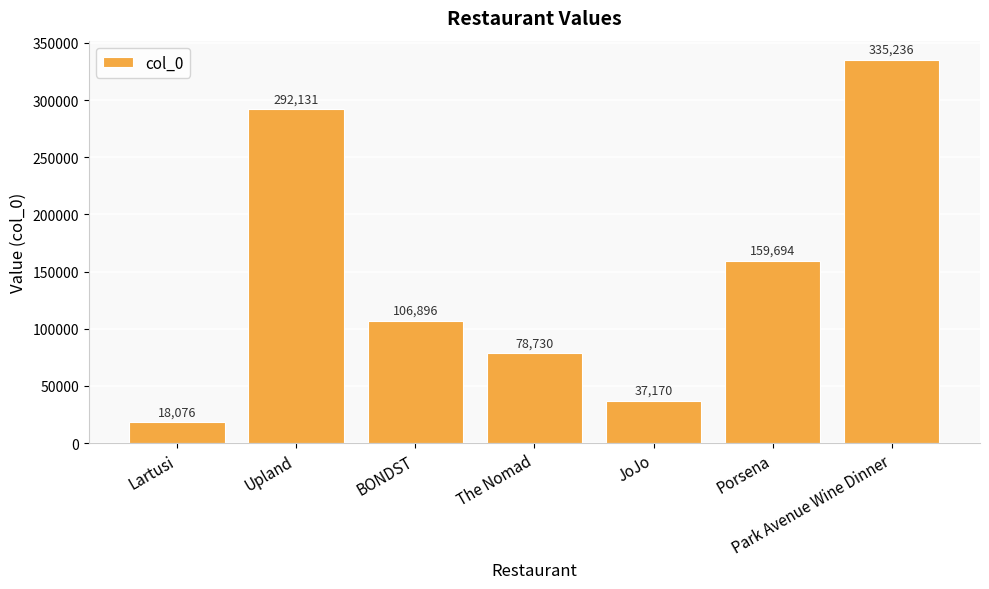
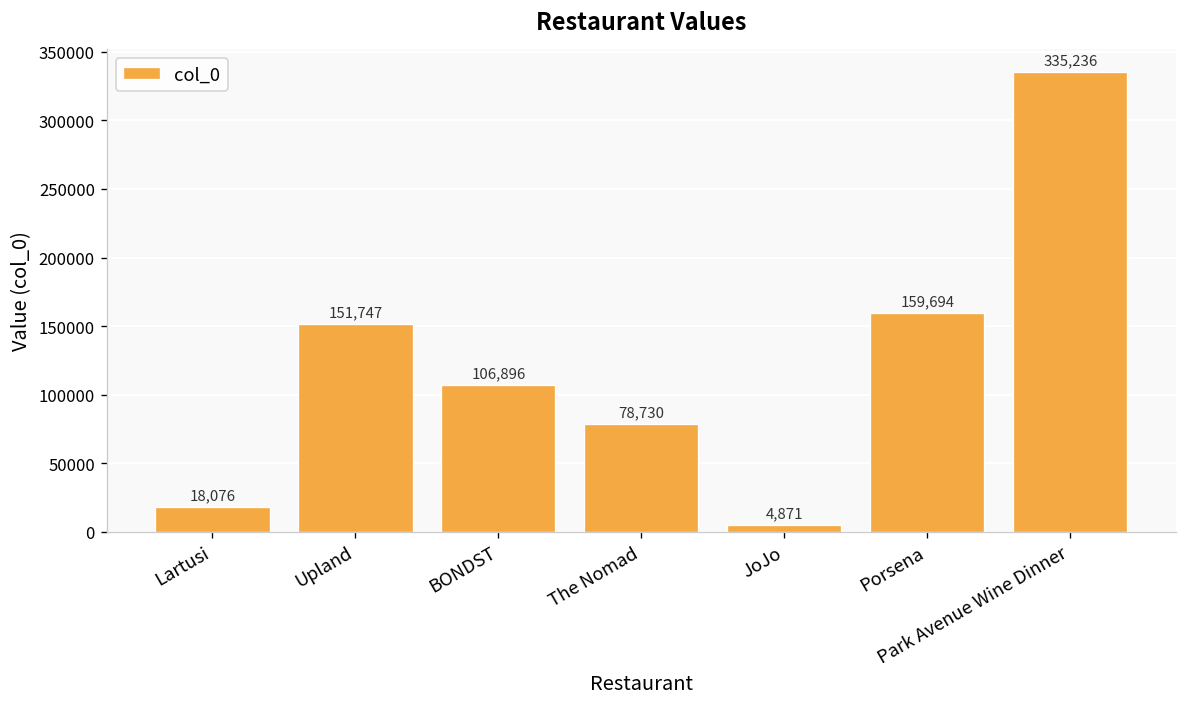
  {
    "Lartusi": "18,076",
-   "Upland": "292,131",
+   "Upland": "151,747",
    "BONDST": "106,896",
    "The Nomad": "78,730",
-   "JoJo": "37,170",
+   "JoJo": "4,871",
    "Porsena": "159,694",
    "Park Avenue Wine Dinner": "335,236"
  }
